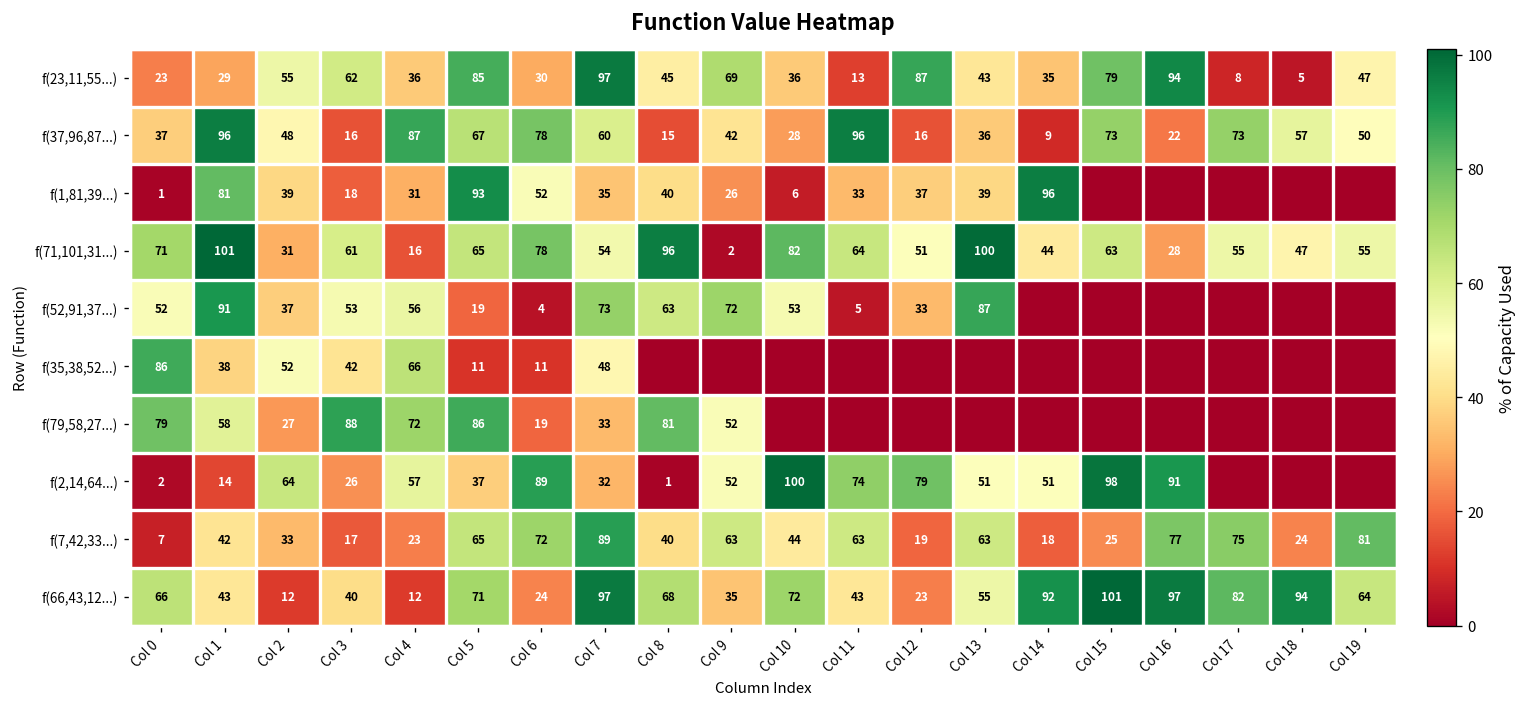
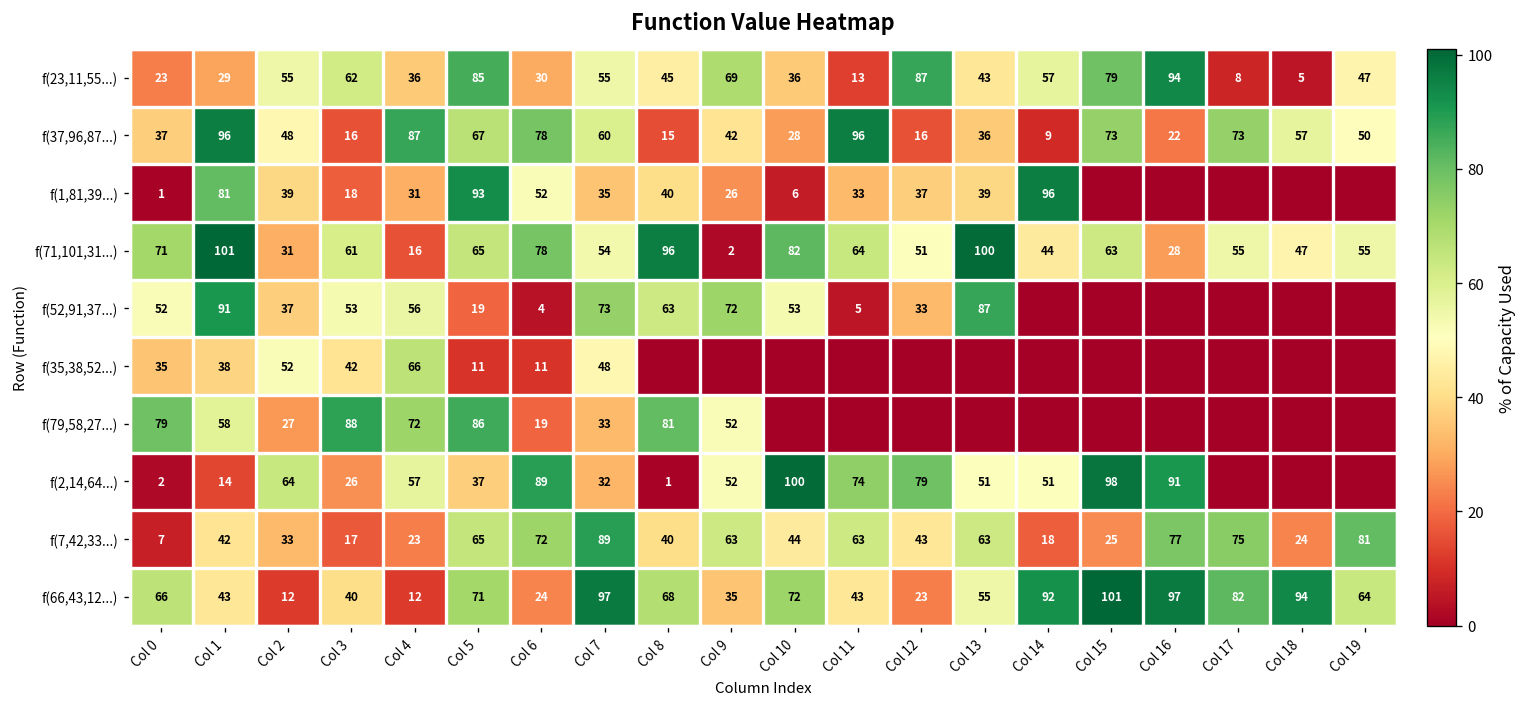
  {
    "f(23,11,55...)": {
      "Col 0": 23,
      "Col 1": 29,
      "Col 2": 55,
      "Col 3": 62,
      "Col 4": 36,
      "Col 5": 85,
      "Col 6": 30,
-     "Col 7": 97,
+     "Col 7": 55,
      "Col 8": 45,
      "Col 9": 69,
      "Col 10": 36,
      "Col 11": 13,
      "Col 12": 87,
      "Col 13": 43,
-     "Col 14": 35,
+     "Col 14": 57,
      "Col 15": 79,
      "Col 16": 94,
      "Col 17": 8,
      "Col 18": 5,
      "Col 19": 47
    },
    "f(37,96,87...)": {
      "Col 0": 37,
      "Col 1": 96,
      "Col 2": 48,
      "Col 3": 16,
      "Col 4": 87,
      "Col 5": 67,
      "Col 6": 78,
      "Col 7": 60,
      "Col 8": 15,
      "Col 9": 42,
      "Col 10": 28,
      "Col 11": 96,
      "Col 12": 16,
      "Col 13": 36,
      "Col 14": 9,
      "Col 15": 73,
      "Col 16": 22,
      "Col 17": 73,
      "Col 18": 57,
      "Col 19": 50
    },
    "f(1,81,39...)": {
      "Col 0": 1,
      "Col 1": 81,
      "Col 2": 39,
      "Col 3": 18,
      "Col 4": 31,
      "Col 5": 93,
      "Col 6": 52,
      "Col 7": 35,
      "Col 8": 40,
      "Col 9": 26,
      "Col 10": 6,
      "Col 11": 33,
      "Col 12": 37,
      "Col 13": 39,
      "Col 14": 96
    },
    "f(71,101,31...)": {
      "Col 0": 71,
      "Col 1": 101,
      "Col 2": 31,
      "Col 3": 61,
      "Col 4": 16,
      "Col 5": 65,
      "Col 6": 78,
      "Col 7": 54,
      "Col 8": 96,
      "Col 9": 2,
      "Col 10": 82,
      "Col 11": 64,
      "Col 12": 51,
      "Col 13": 100,
      "Col 14": 44,
      "Col 15": 63,
      "Col 16": 28,
      "Col 17": 55,
      "Col 18": 47,
      "Col 19": 55
    },
    "f(52,91,37...)": {
      "Col 0": 52,
      "Col 1": 91,
      "Col 2": 37,
      "Col 3": 53,
      "Col 4": 56,
      "Col 5": 19,
      "Col 6": 4,
      "Col 7": 73,
      "Col 8": 63,
      "Col 9": 72,
      "Col 10": 53,
      "Col 11": 5,
      "Col 12": 33,
      "Col 13": 87
    },
    "f(35,38,52...)": {
-     "Col 0": 86,
+     "Col 0": 35,
      "Col 1": 38,
      "Col 2": 52,
      "Col 3": 42,
      "Col 4": 66,
      "Col 5": 11,
      "Col 6": 11,
      "Col 7": 48
    },
    "f(79,58,27...)": {
      "Col 0": 79,
      "Col 1": 58,
      "Col 2": 27,
      "Col 3": 88,
      "Col 4": 72,
      "Col 5": 86,
      "Col 6": 19,
      "Col 7": 33,
      "Col 8": 81,
      "Col 9": 52
    },
    "f(2,14,64...)": {
      "Col 0": 2,
      "Col 1": 14,
      "Col 2": 64,
      "Col 3": 26,
      "Col 4": 57,
      "Col 5": 37,
      "Col 6": 89,
      "Col 7": 32,
      "Col 8": 1,
      "Col 9": 52,
      "Col 10": 100,
      "Col 11": 74,
      "Col 12": 79,
      "Col 13": 51,
      "Col 14": 51,
      "Col 15": 98,
      "Col 16": 91
    },
    "f(7,42,33...)": {
      "Col 0": 7,
      "Col 1": 42,
      "Col 2": 33,
      "Col 3": 17,
      "Col 4": 23,
      "Col 5": 65,
      "Col 6": 72,
      "Col 7": 89,
      "Col 8": 40,
      "Col 9": 63,
      "Col 10": 44,
      "Col 11": 63,
-     "Col 12": 19,
+     "Col 12": 43,
      "Col 13": 63,
      "Col 14": 18,
      "Col 15": 25,
      "Col 16": 77,
      "Col 17": 75,
      "Col 18": 24,
      "Col 19": 81
    },
    "f(66,43,12...)": {
      "Col 0": 66,
      "Col 1": 43,
      "Col 2": 12,
      "Col 3": 40,
      "Col 4": 12,
      "Col 5": 71,
      "Col 6": 24,
      "Col 7": 97,
      "Col 8": 68,
      "Col 9": 35,
      "Col 10": 72,
      "Col 11": 43,
      "Col 12": 23,
      "Col 13": 55,
      "Col 14": 92,
      "Col 15": 101,
      "Col 16": 97,
      "Col 17": 82,
      "Col 18": 94,
      "Col 19": 64
    }
  }
